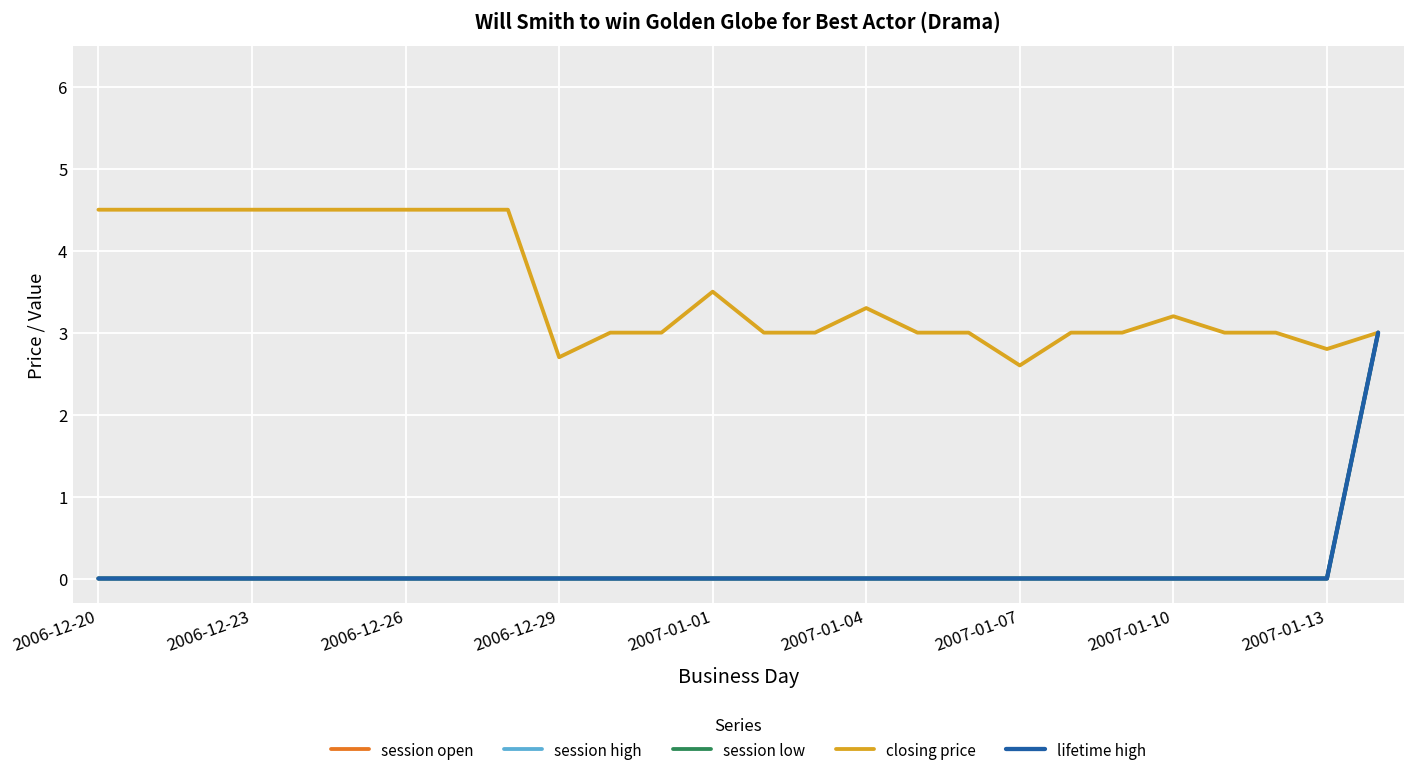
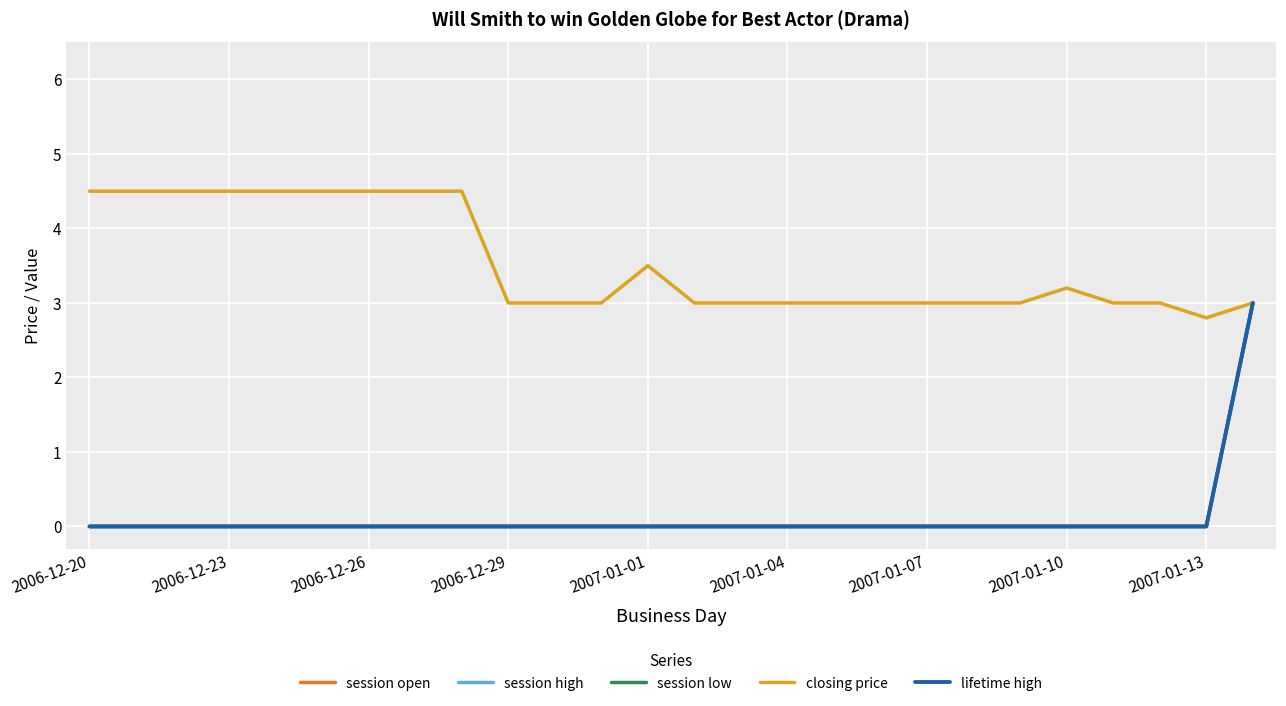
  {
    "lifetime high": {
      "2006-12-20": 0.0,
      "2006-12-23": 0.0,
      "2006-12-26": 0.0,
      "2006-12-29": 0.0,
      "2007-01-01": 0.0,
      "2007-01-04": 0.0,
      "2007-01-07": 0.0,
      "2007-01-10": 0.0,
      "2007-01-13": 0.0
    },
    "closing price": {
      "2006-12-20": 4.5,
      "2006-12-23": 4.5,
      "2006-12-26": 4.5,
-     "2006-12-29": 2.7,
+     "2006-12-29": 3.0,
      "2007-01-01": 3.5,
-     "2007-01-04": 3.3,
-     "2007-01-07": 2.6,
+     "2007-01-04": 3.0,
+     "2007-01-07": 3.0,
      "2007-01-10": 3.2,
      "2007-01-13": 2.8
    }
  }
